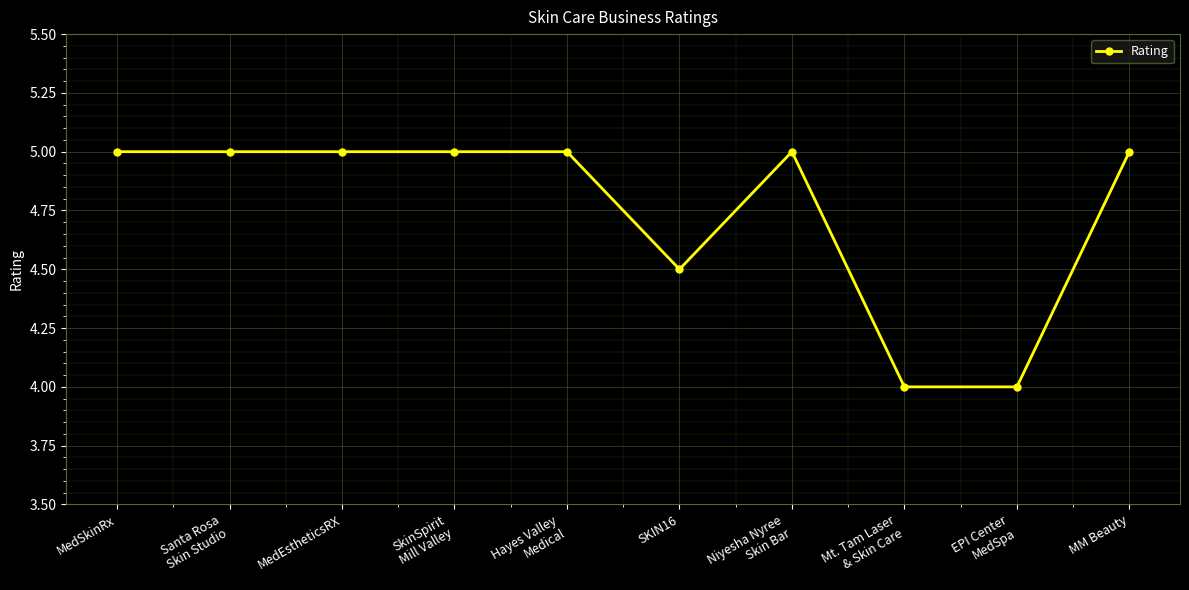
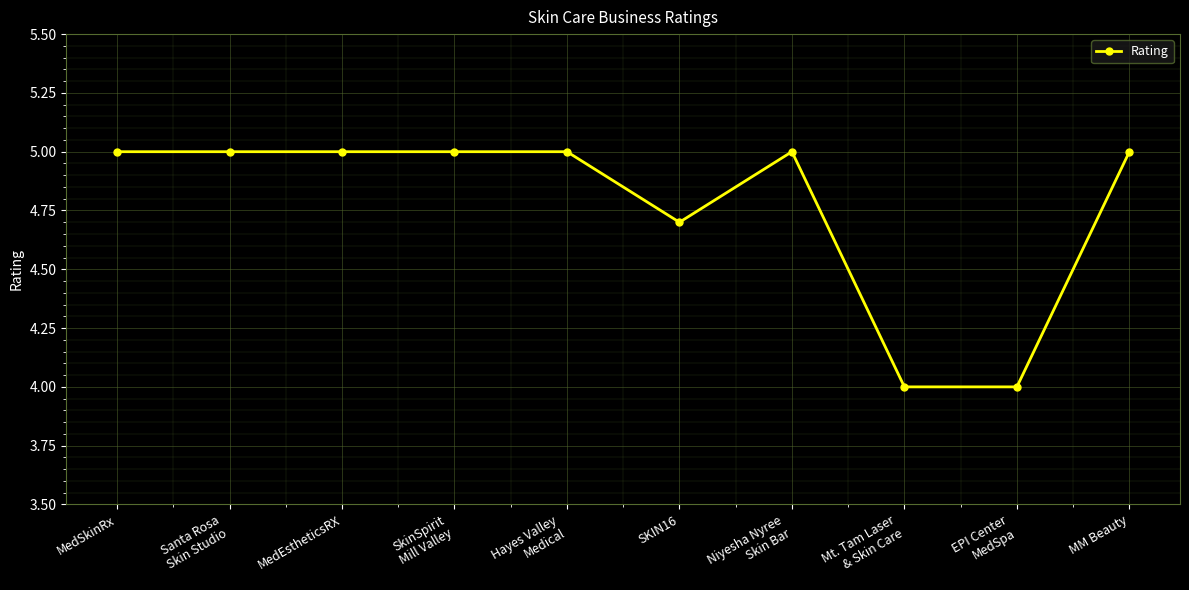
  {
    "MedSkinRx": 5.0,
    "Santa Rosa Skin Studio": 5.0,
    "MedEstheticsRX": 5.0,
    "SkinSpirit Mill Valley": 5.0,
    "Hayes Valley Medical": 5.0,
-   "SKIN16": 4.5,
+   "SKIN16": 4.7,
    "Niyesha Nyree Skin Bar": 5.0,
    "Mt. Tam Laser & Skin Care": 4.0,
    "EPI Center MedSpa": 4.0,
    "MM Beauty": 5.0
  }
